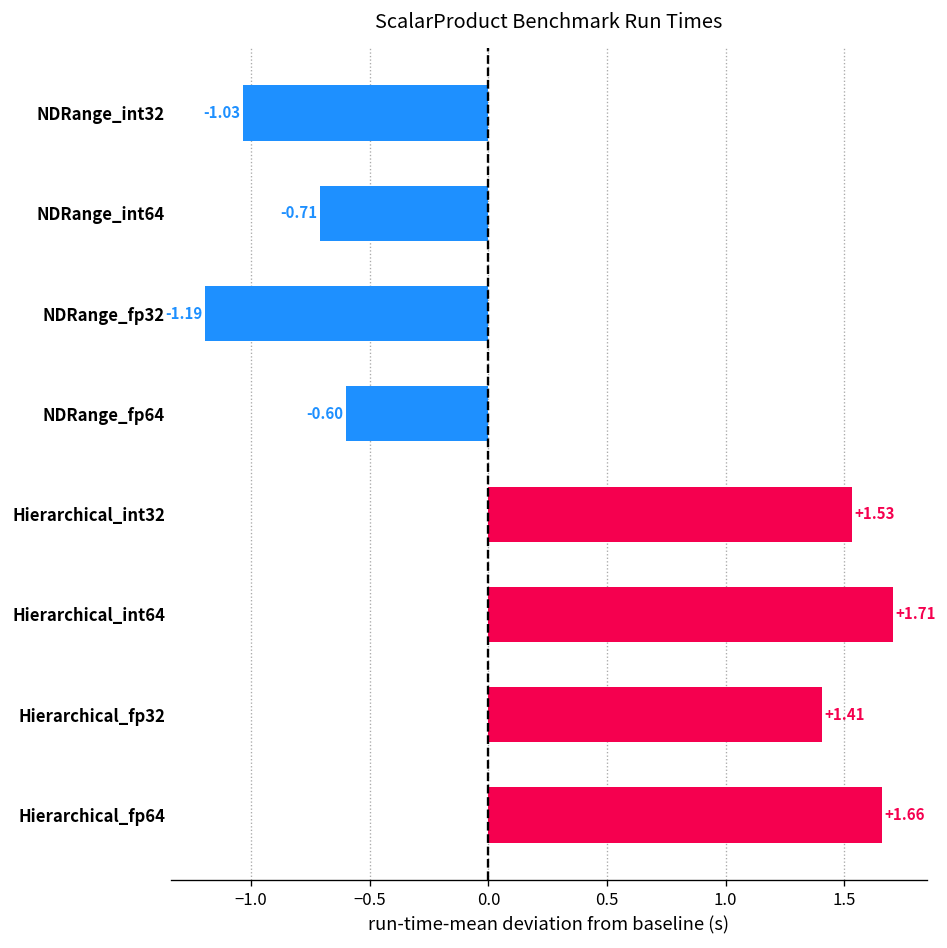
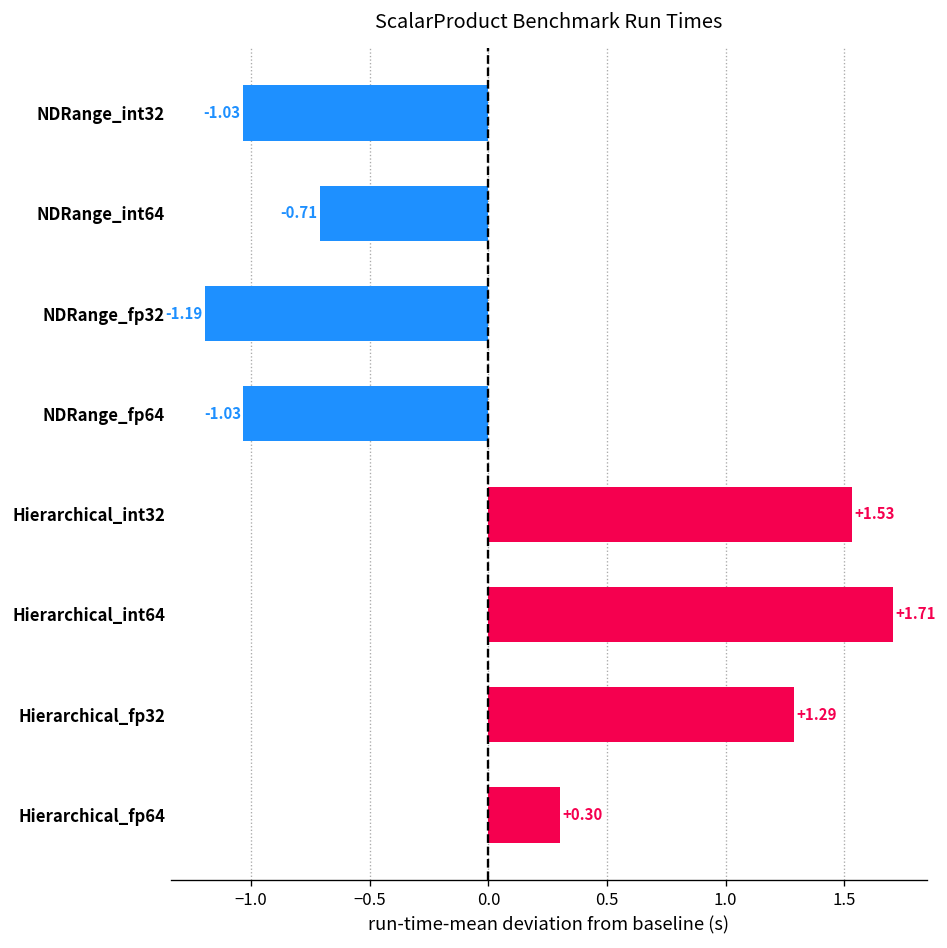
  {
    "NDRange_int32": "-1.03",
    "NDRange_int64": "-0.71",
    "NDRange_fp32": "-1.19",
-   "NDRange_fp64": "-0.60",
+   "NDRange_fp64": "-1.03",
    "Hierarchical_int32": "+1.53",
    "Hierarchical_int64": "+1.71",
-   "Hierarchical_fp32": "+1.41",
-   "Hierarchical_fp64": "+1.66"
+   "Hierarchical_fp32": "+1.29",
+   "Hierarchical_fp64": "+0.30"
  }
